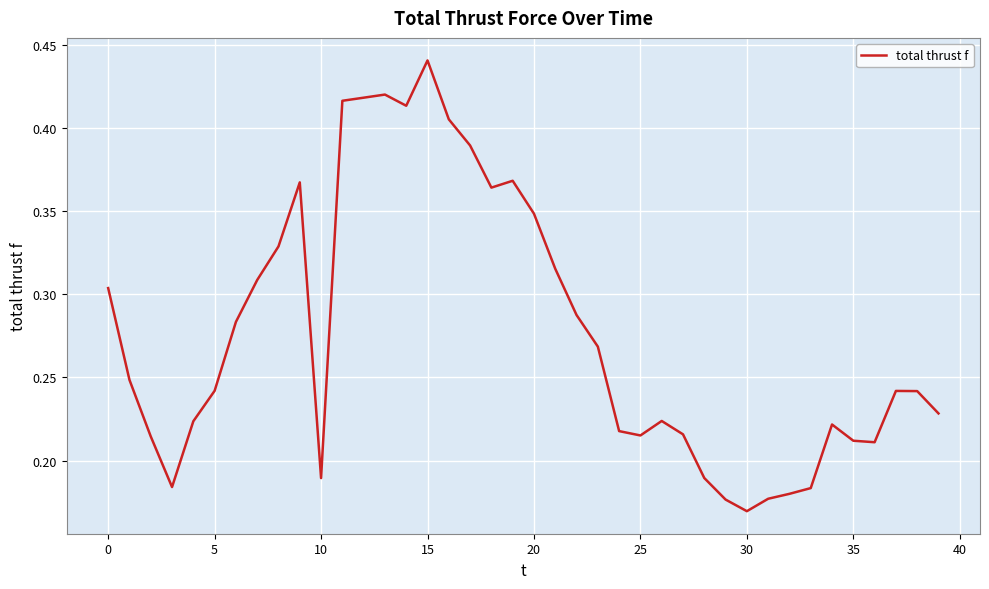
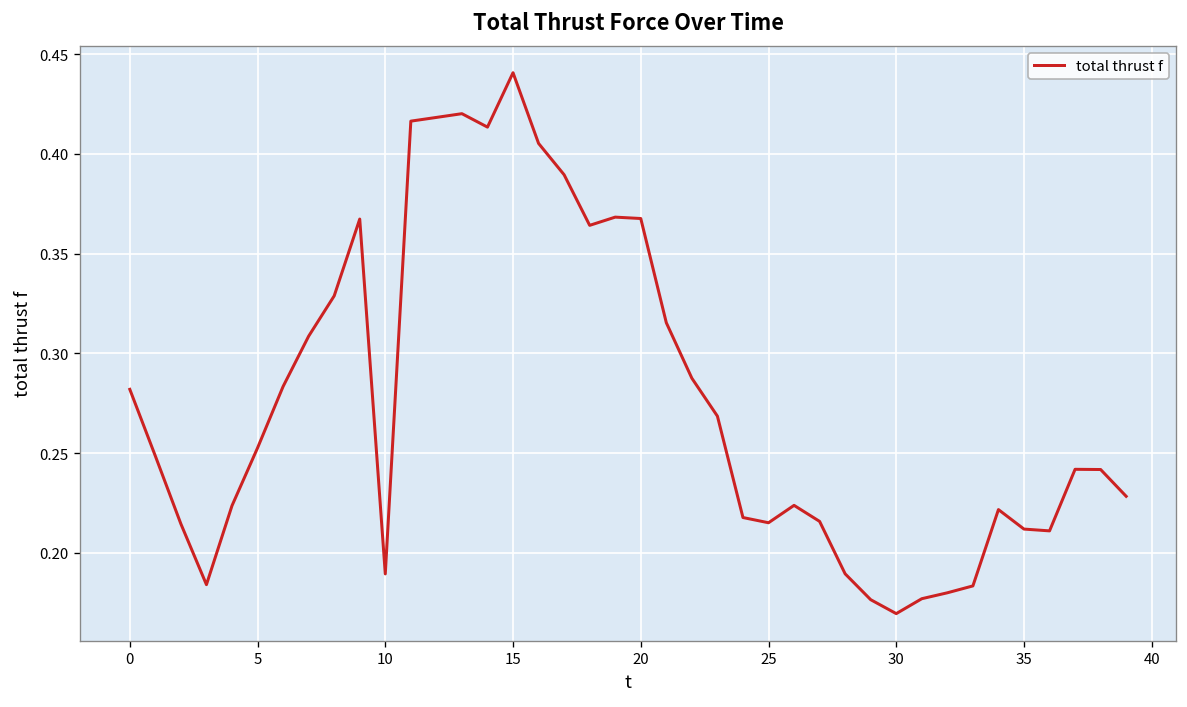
  {
-   "0": 0.304,
-   "5": 0.242,
+   "0": 0.282,
+   "5": 0.253,
    "10": 0.189,
    "15": 0.441,
-   "20": 0.348,
+   "20": 0.368,
    "25": 0.215,
    "30": 0.170,
    "35": 0.212
  }
